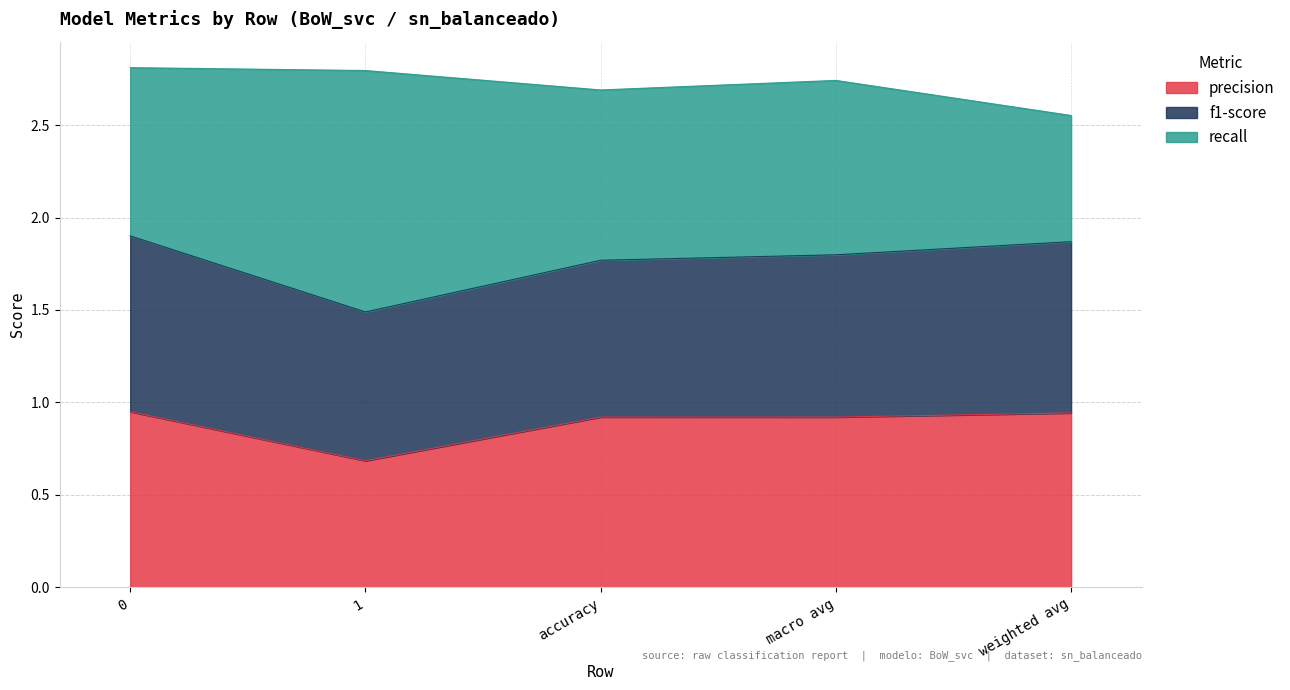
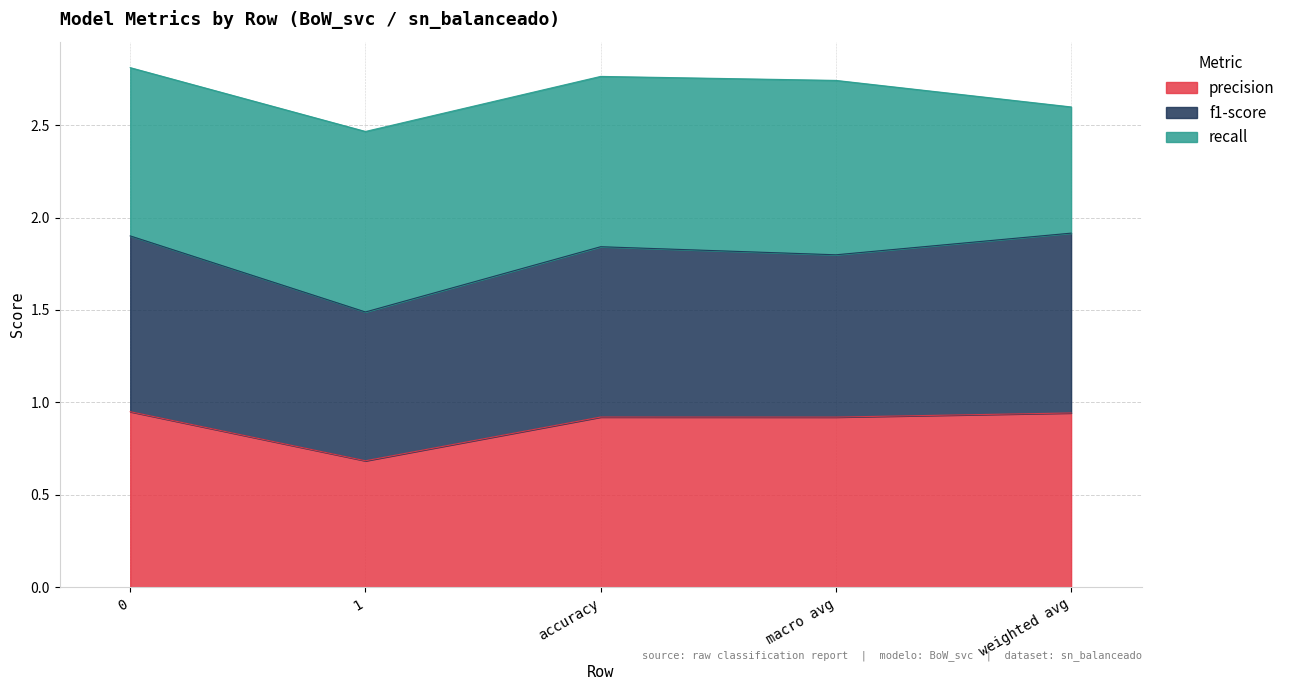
  {
    "precision": {
      "0": 0.95,
      "1": 0.68,
      "accuracy": 0.92,
      "macro avg": 0.92,
      "weighted avg": 0.94
    },
    "f1-score": {
      "0": 0.95,
      "1": 0.80,
-     "accuracy": 0.85,
+     "accuracy": 0.92,
      "macro avg": 0.88,
-     "weighted avg": 0.93
+     "weighted avg": 0.97
    },
    "recall": {
      "0": 0.91,
-     "1": 1.31,
+     "1": 0.98,
      "accuracy": 0.92,
      "macro avg": 0.94,
      "weighted avg": 0.68
    }
  }
